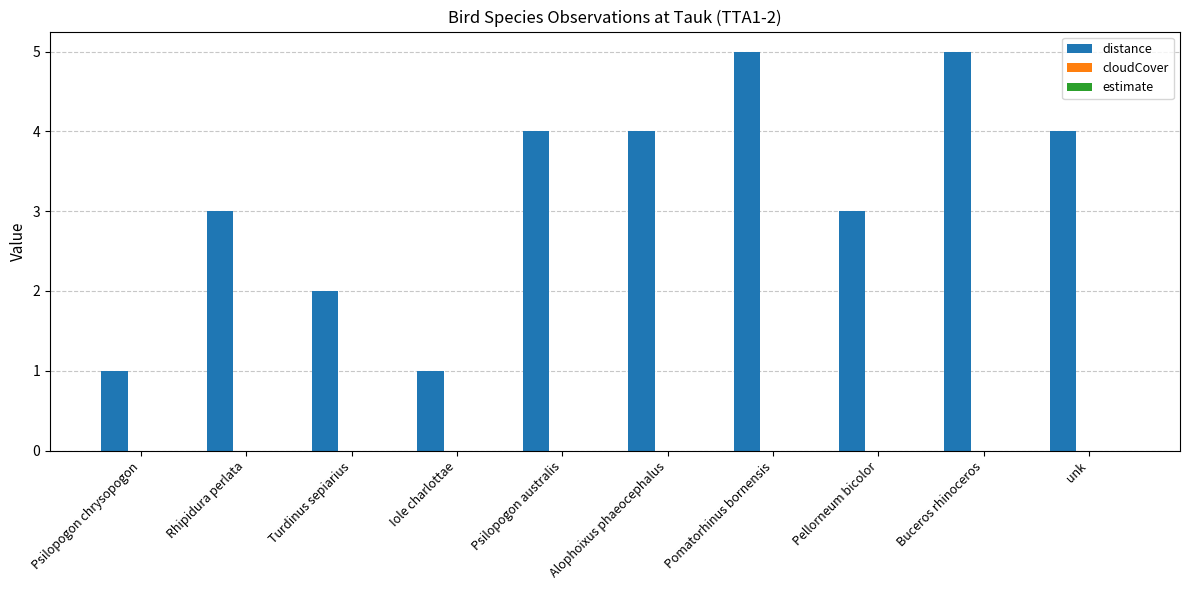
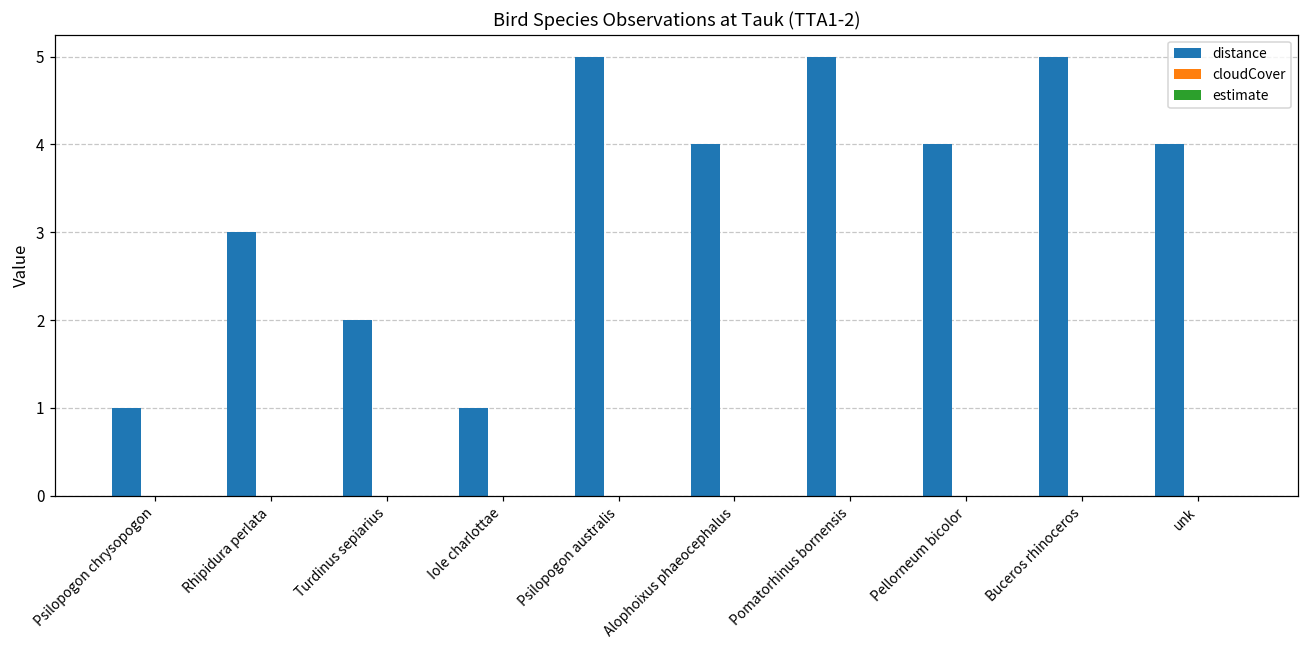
  {
    "distance": {
      "Psilopogon chrysopogon": 1,
      "Rhipidura perlata": 3,
      "Turdinus sepiarius": 2,
      "Iole charlottae": 1,
-     "Psilopogon australis": 4,
+     "Psilopogon australis": 5,
      "Alophoixus phaeocephalus": 4,
      "Pomatorhinus bornensis": 5,
-     "Pellorneum bicolor": 3,
+     "Pellorneum bicolor": 4,
      "Buceros rhinoceros": 5,
      "unk": 4
    },
    "cloudCover": {
      "Psilopogon chrysopogon": 0,
      "Rhipidura perlata": 0,
      "Turdinus sepiarius": 0,
      "Iole charlottae": 0,
      "Psilopogon australis": 0,
      "Alophoixus phaeocephalus": 0,
      "Pomatorhinus bornensis": 0,
      "Pellorneum bicolor": 0,
      "Buceros rhinoceros": 0,
      "unk": 0
    },
    "estimate": {
      "Psilopogon chrysopogon": 0,
      "Rhipidura perlata": 0,
      "Turdinus sepiarius": 0,
      "Iole charlottae": 0,
      "Psilopogon australis": 0,
      "Alophoixus phaeocephalus": 0,
      "Pomatorhinus bornensis": 0,
      "Pellorneum bicolor": 0,
      "Buceros rhinoceros": 0,
      "unk": 0
    }
  }
